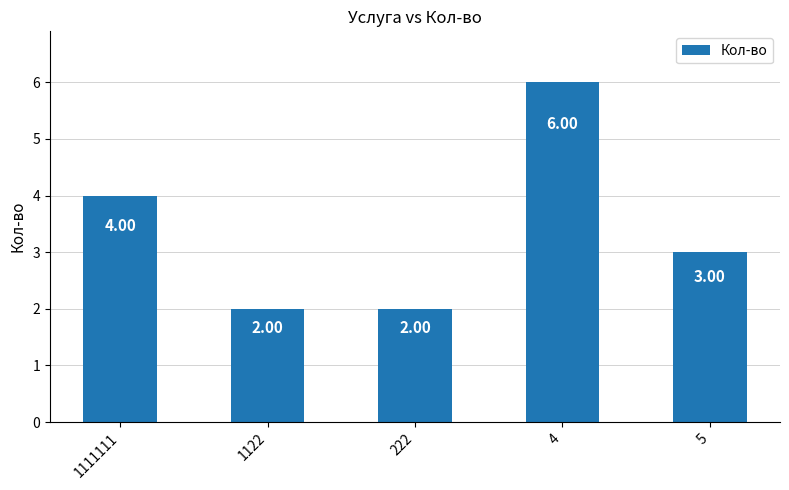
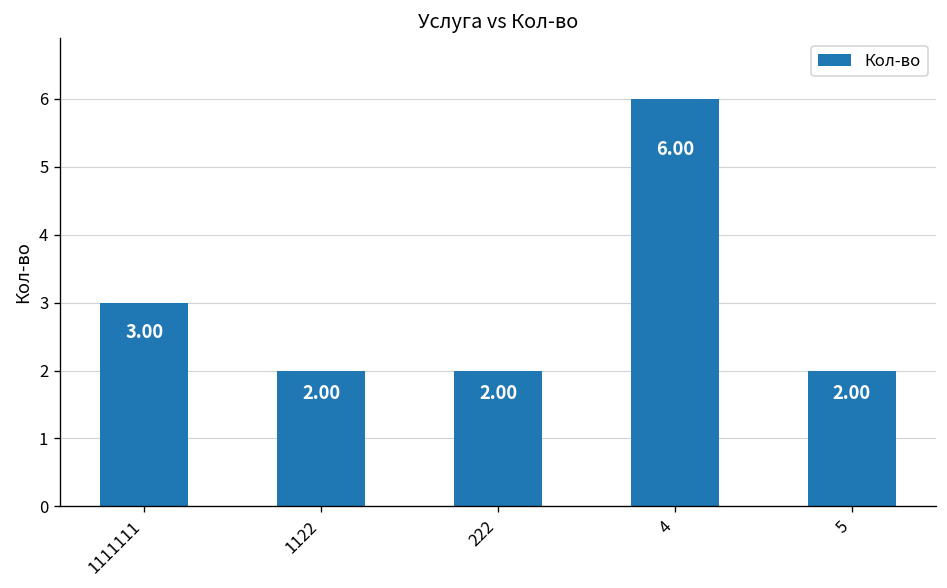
  {
-   "1111111": 4.00,
+   "1111111": 3.00,
    "1122": 2.00,
    "222": 2.00,
    "4": 6.00,
-   "5": 3.00
+   "5": 2.00
  }
